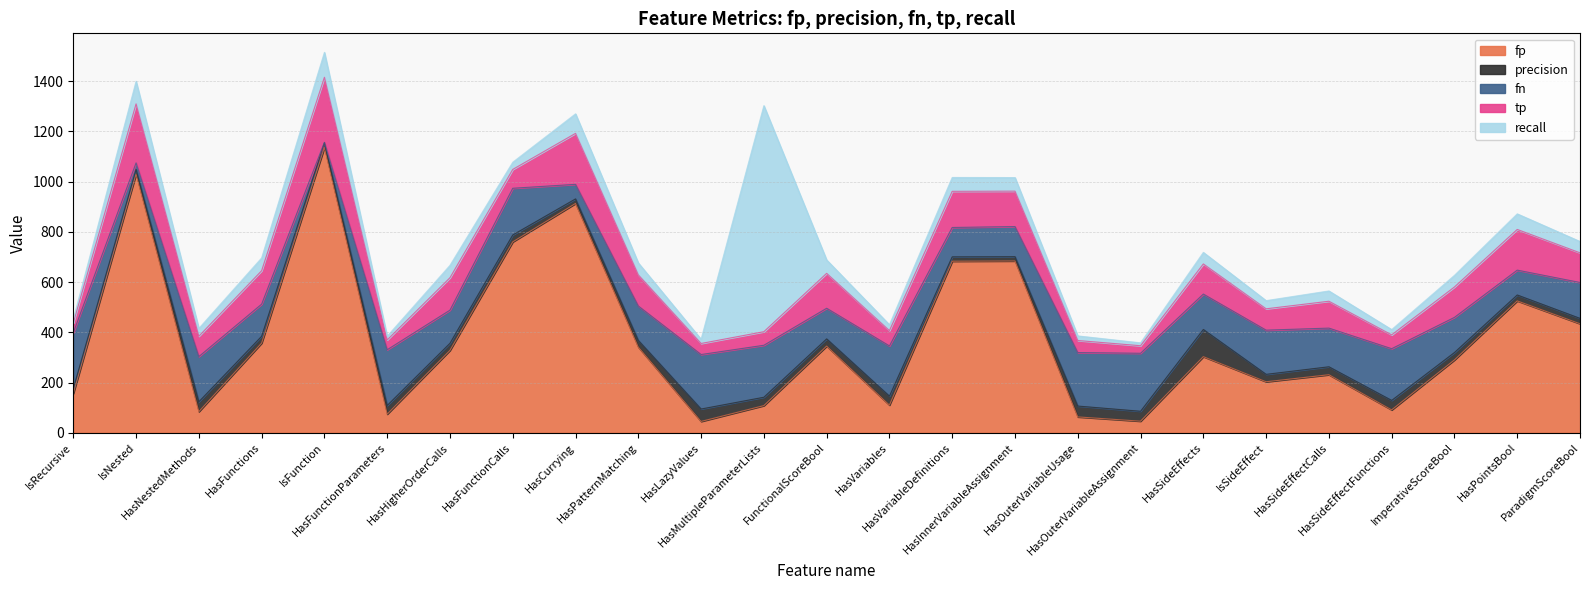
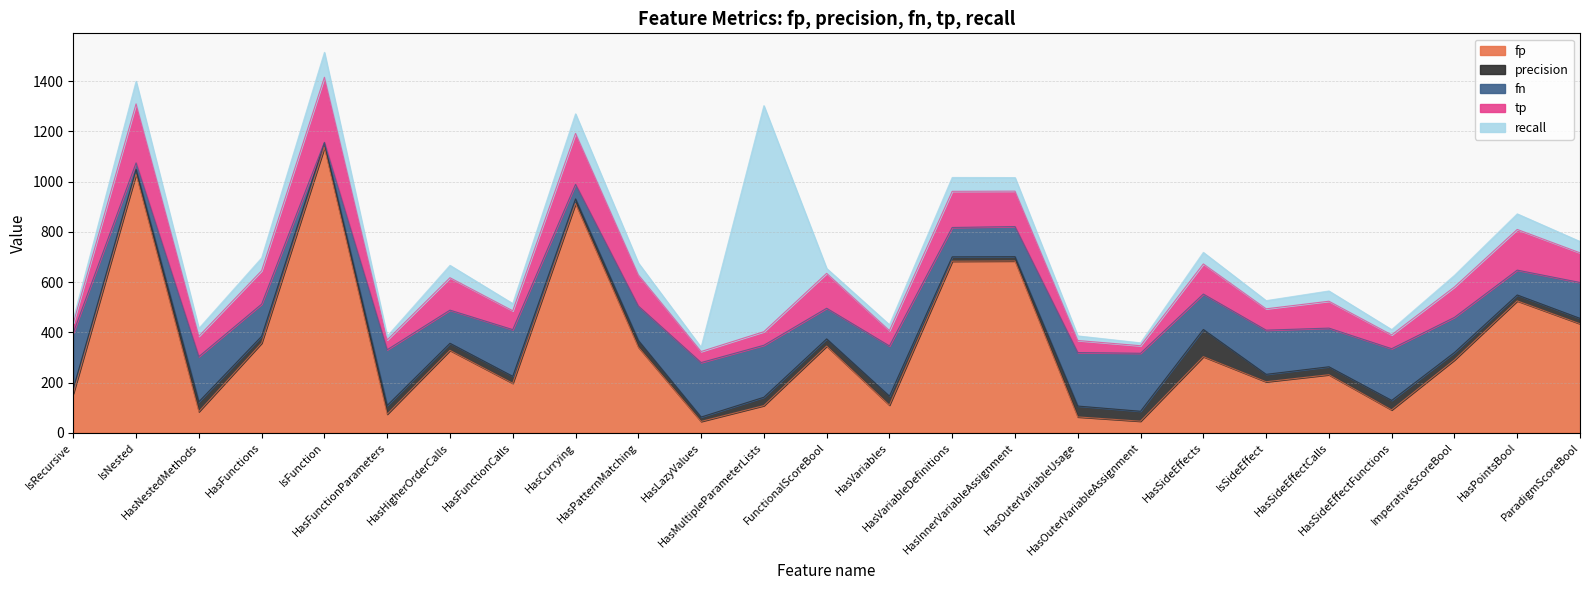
  {
    "fp": {
      "IsRecursive": 160,
      "IsNested": 1030,
      "HasNestedMethods": 80,
      "HasFunctions": 360,
      "IsFunction": 1140,
      "HasFunctionParameters": 70,
      "HasHigherOrderCalls": 330,
-     "HasFunctionCalls": 760,
+     "HasFunctionCalls": 200,
      "HasCurrying": 910,
      "HasPatternMatching": 340,
      "HasLazyValues": 50,
      "HasMultipleParameterLists": 110,
      "FunctionalScoreBool": 350,
      "HasVariables": 110,
      "HasVariableDefinitions": 680,
      "HasInnerVariableAssignment": 680,
      "HasOuterVariableUsage": 60,
      "HasOuterVariableAssignment": 50,
      "HasSideEffects": 300,
      "IsSideEffect": 200,
      "HasSideEffectCalls": 230,
      "HasSideEffectFunctions": 90,
      "ImperativeScoreBool": 290,
      "HasPointsBool": 530,
      "ParadigmScoreBool": 430
    },
    "precision": {
      "IsRecursive": 20,
      "IsNested": 20,
      "HasNestedMethods": 40,
      "HasFunctions": 30,
      "HasFunctionParameters": 30,
      "HasHigherOrderCalls": 30,
      "HasFunctionCalls": 30,
      "HasCurrying": 20,
      "HasPatternMatching": 30,
-     "HasLazyValues": 50,
+     "HasLazyValues": 20,
      "HasMultipleParameterLists": 30,
      "FunctionalScoreBool": 30,
      "HasVariables": 40,
      "HasVariableDefinitions": 20,
      "HasInnerVariableAssignment": 20,
      "HasOuterVariableUsage": 40,
      "HasOuterVariableAssignment": 40,
      "HasSideEffects": 110,
      "IsSideEffect": 30,
      "HasSideEffectCalls": 30,
      "HasSideEffectFunctions": 40,
      "ImperativeScoreBool": 30,
      "HasPointsBool": 20,
      "ParadigmScoreBool": 20
    },
    "fn": {
      "IsRecursive": 220,
      "IsNested": 30,
      "HasNestedMethods": 180,
      "HasFunctions": 130,
      "HasFunctionParameters": 220,
      "HasHigherOrderCalls": 130,
      "HasFunctionCalls": 190,
      "HasCurrying": 60,
      "HasPatternMatching": 140,
      "HasLazyValues": 220,
      "HasMultipleParameterLists": 210,
      "FunctionalScoreBool": 120,
      "HasVariables": 200,
      "HasVariableDefinitions": 120,
      "HasInnerVariableAssignment": 120,
      "HasOuterVariableUsage": 210,
      "HasOuterVariableAssignment": 230,
      "HasSideEffects": 140,
      "IsSideEffect": 180,
      "HasSideEffectCalls": 150,
      "HasSideEffectFunctions": 210,
      "ImperativeScoreBool": 140,
      "HasPointsBool": 100,
      "ParadigmScoreBool": 140
    },
    "tp": {
      "IsRecursive": 40,
      "IsNested": 240,
      "HasNestedMethods": 80,
      "HasFunctions": 130,
      "IsFunction": 260,
      "HasFunctionParameters": 40,
      "HasHigherOrderCalls": 130,
      "HasFunctionCalls": 80,
      "HasCurrying": 200,
      "HasPatternMatching": 120,
      "HasLazyValues": 40,
      "HasMultipleParameterLists": 50,
      "FunctionalScoreBool": 140,
      "HasVariables": 60,
      "HasVariableDefinitions": 140,
      "HasInnerVariableAssignment": 140,
      "HasOuterVariableUsage": 50,
      "HasOuterVariableAssignment": 30,
      "HasSideEffects": 120,
      "IsSideEffect": 90,
      "HasSideEffectCalls": 110,
      "HasSideEffectFunctions": 60,
      "ImperativeScoreBool": 120,
      "HasPointsBool": 160,
      "ParadigmScoreBool": 120
    },
    "recall": {
      "IsRecursive": 10,
      "IsNested": 90,
      "HasNestedMethods": 30,
      "HasFunctions": 50,
      "IsFunction": 100,
      "HasFunctionParameters": 10,
      "HasHigherOrderCalls": 50,
      "HasFunctionCalls": 30,
      "HasCurrying": 80,
      "HasPatternMatching": 50,
      "HasLazyValues": 20,
      "HasMultipleParameterLists": 900,
-     "FunctionalScoreBool": 50,
+     "FunctionalScoreBool": 20,
      "HasVariables": 20,
      "HasVariableDefinitions": 60,
      "HasInnerVariableAssignment": 50,
      "HasOuterVariableUsage": 20,
      "HasOuterVariableAssignment": 10,
      "HasSideEffects": 50,
      "IsSideEffect": 30,
      "HasSideEffectCalls": 40,
      "HasSideEffectFunctions": 20,
      "ImperativeScoreBool": 50,
      "HasPointsBool": 60,
      "ParadigmScoreBool": 50
    }
  }
